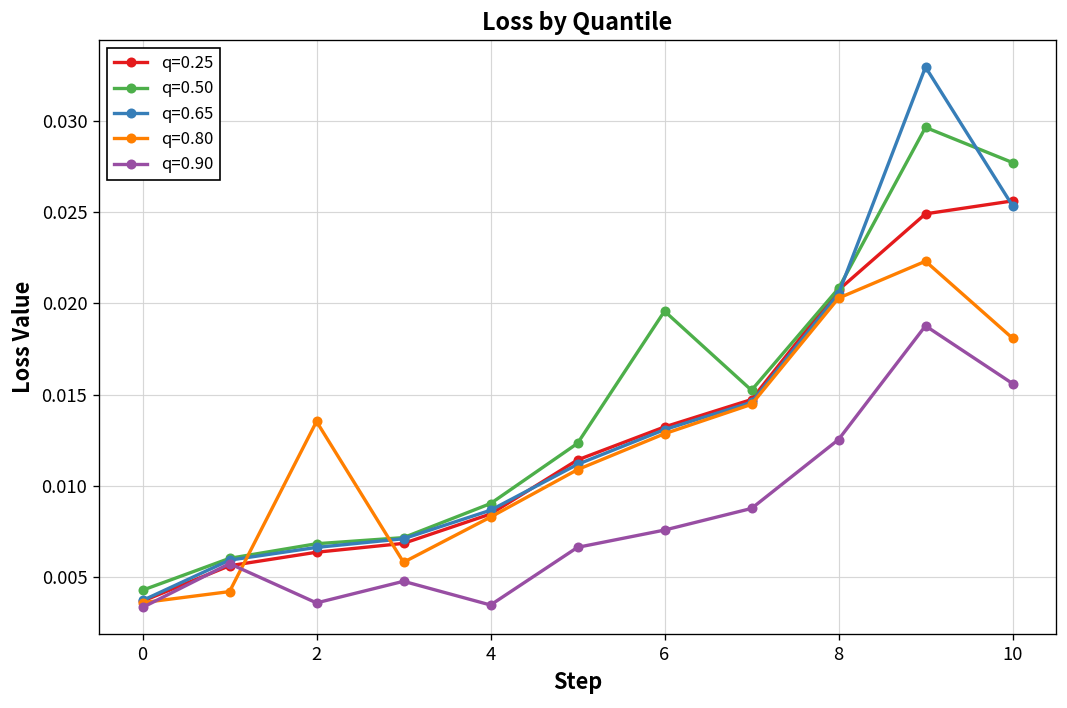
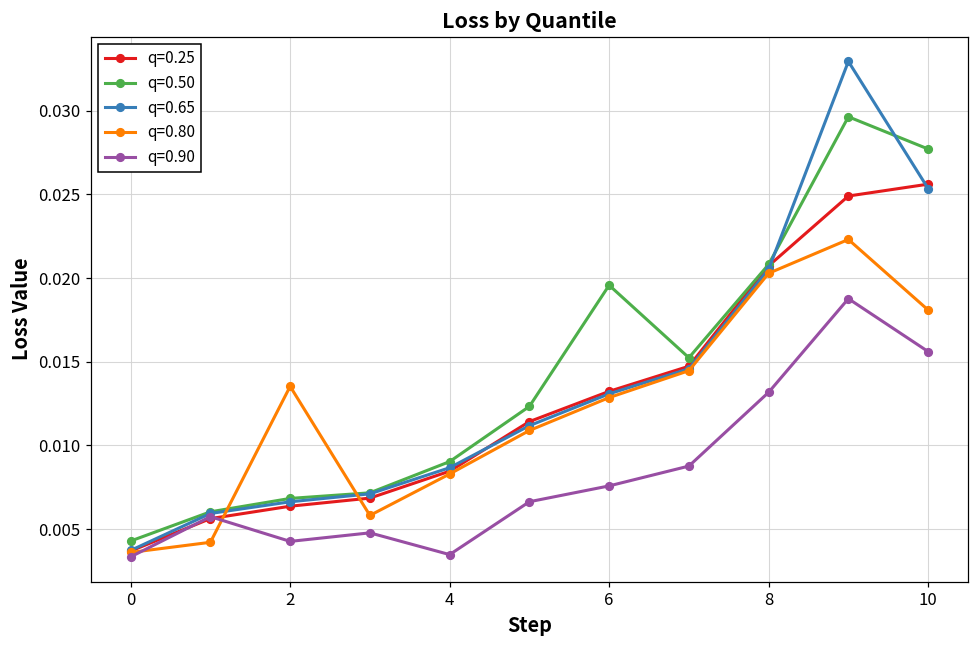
  {
    "q=0.25": {
      "2": 0.0064,
      "10": 0.0256
    },
    "q=0.50": {
      "0": 0.0043,
      "2": 0.0068,
      "4": 0.0090,
      "6": 0.0196,
      "10": 0.0277
    },
    "q=0.65": {
      "2": 0.0066,
      "4": 0.0087,
      "8": 0.0205,
      "10": 0.0253
    },
    "q=0.80": {
      "2": 0.0135,
      "6": 0.0129,
      "8": 0.0203,
      "10": 0.0181
    },
    "q=0.90": {
      "0": 0.0033,
-     "2": 0.0036,
+     "2": 0.0043,
      "4": 0.0035,
      "6": 0.0076,
-     "8": 0.0125,
+     "8": 0.0132,
      "10": 0.0156
    }
  }
